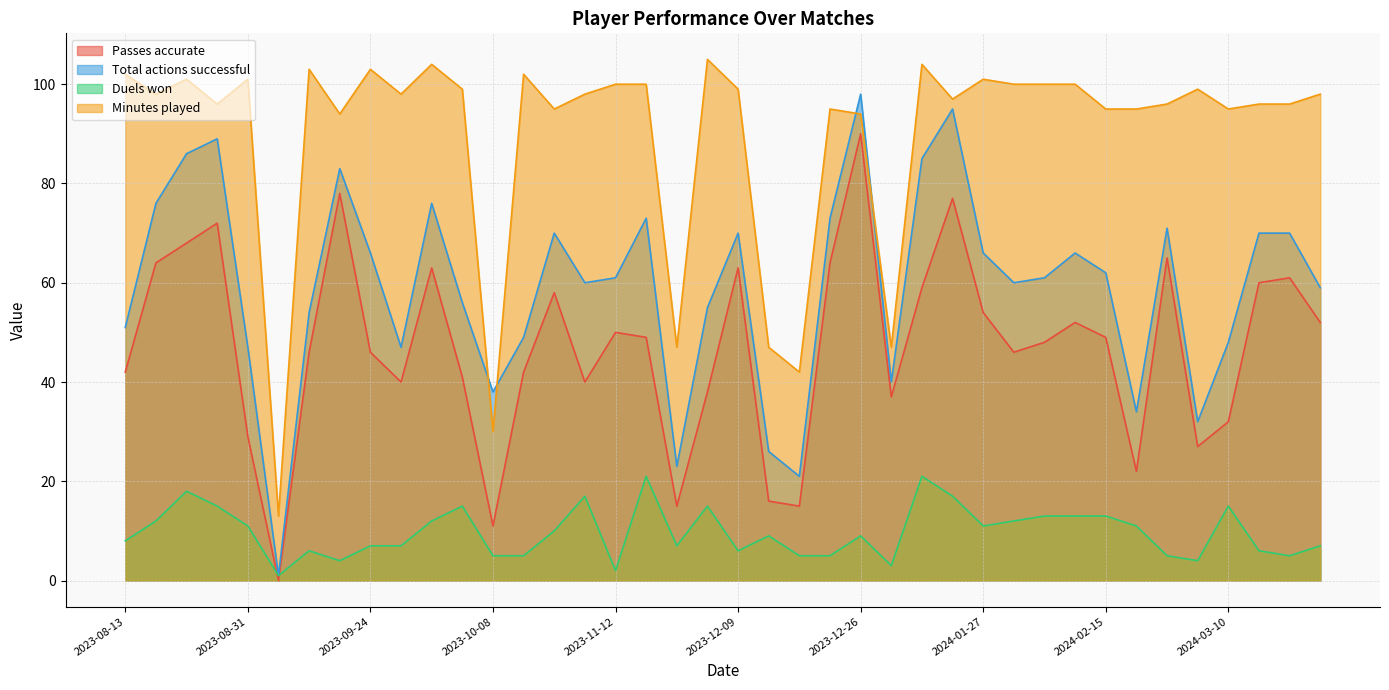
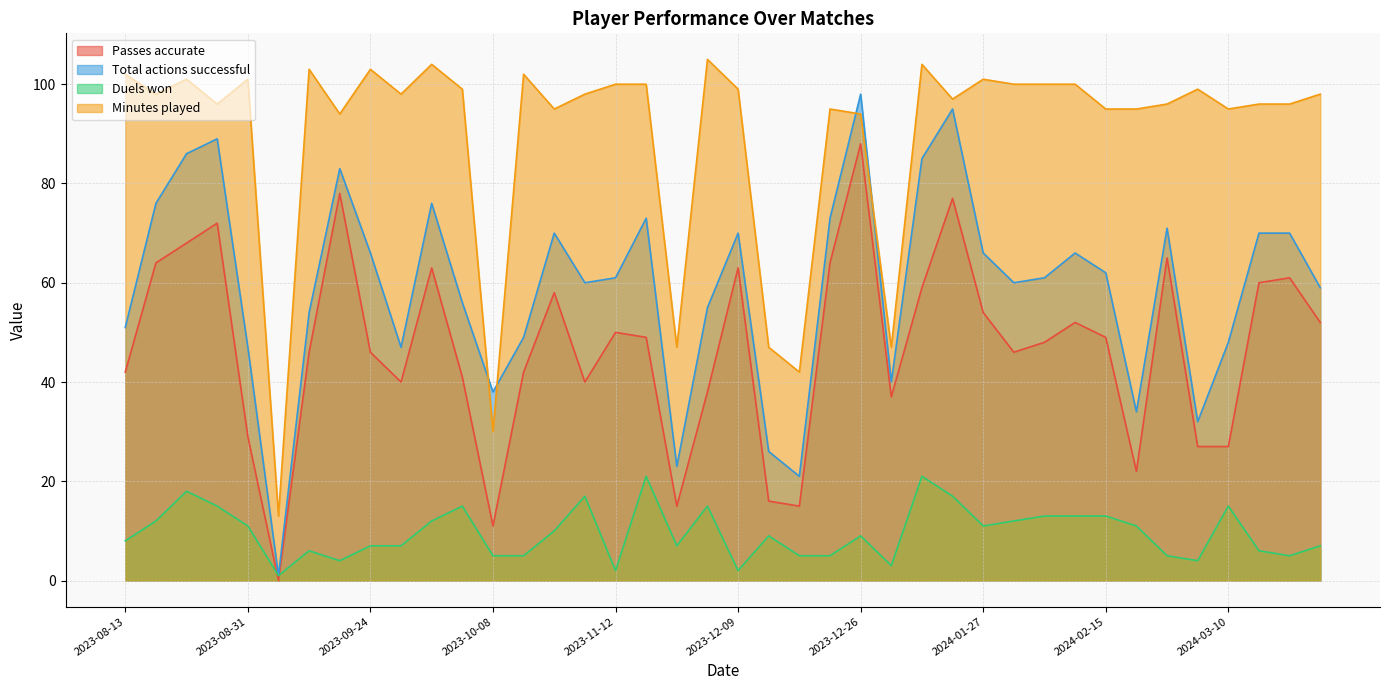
  {
    "Passes accurate": {
      "2023-08-13": 42,
      "2023-08-31": 29,
      "2023-09-24": 46,
      "2023-10-08": 11,
      "2023-11-12": 50,
      "2023-12-09": 63,
-     "2023-12-26": 90,
+     "2023-12-26": 88,
      "2024-01-27": 54,
      "2024-02-15": 49,
-     "2024-03-10": 32
+     "2024-03-10": 27
    },
    "Total actions successful": {
      "2023-08-13": 51,
      "2023-08-31": 47,
      "2023-09-24": 66,
      "2023-10-08": 38,
      "2023-11-12": 61,
      "2023-12-09": 70,
      "2023-12-26": 98,
      "2024-01-27": 66,
      "2024-02-15": 62,
      "2024-03-10": 48
    },
    "Duels won": {
      "2023-08-13": 8,
      "2023-08-31": 11,
      "2023-09-24": 7,
      "2023-10-08": 5,
      "2023-11-12": 2,
-     "2023-12-09": 6,
+     "2023-12-09": 2,
      "2023-12-26": 9,
      "2024-01-27": 11,
      "2024-02-15": 13,
      "2024-03-10": 15
    },
    "Minutes played": {
      "2023-09-24": 103,
      "2023-10-08": 30,
      "2023-11-12": 100,
      "2023-12-09": 99,
      "2023-12-26": 94,
      "2024-01-27": 101,
      "2024-02-15": 95,
      "2024-03-10": 95
    }
  }
